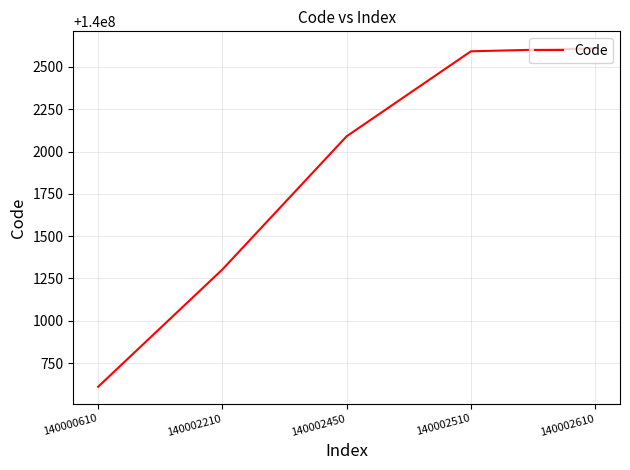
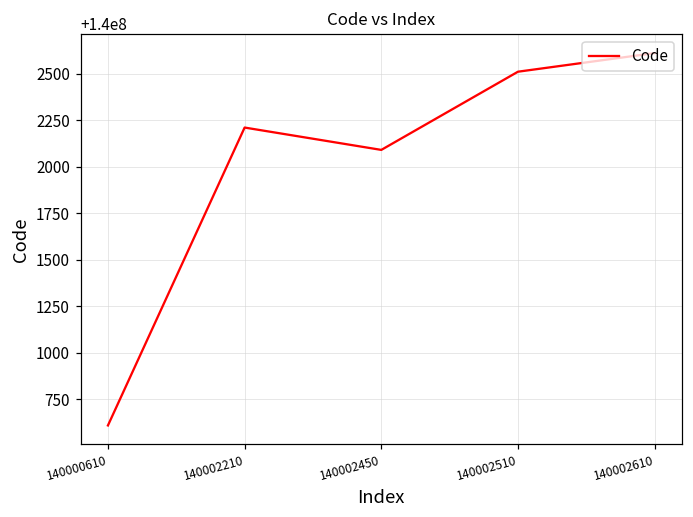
  {
    "140000610": 140000610,
-   "140002210": 140001300,
+   "140002210": 140002210,
    "140002450": 140002090,
-   "140002510": 140002590
+   "140002510": 140002510
  }
